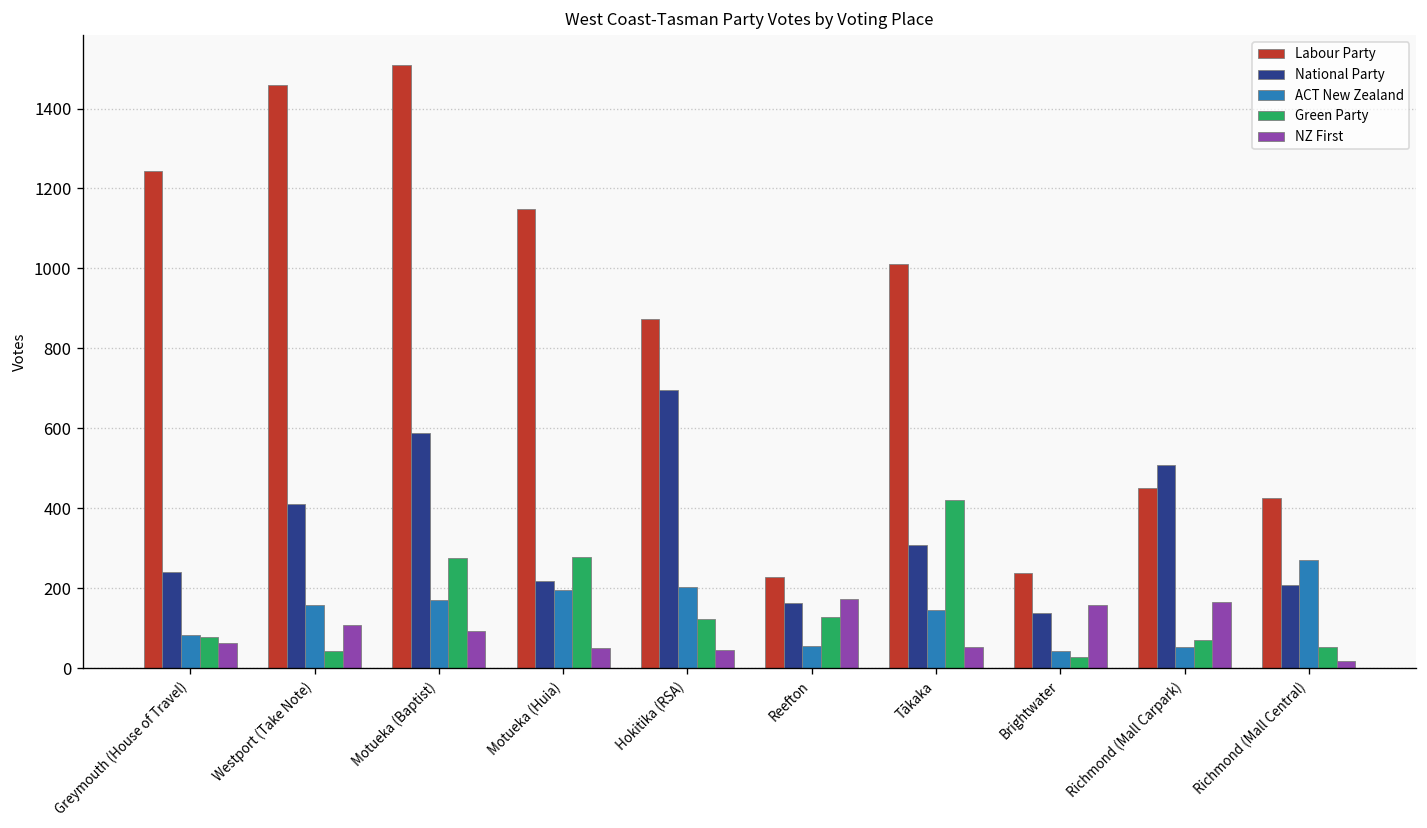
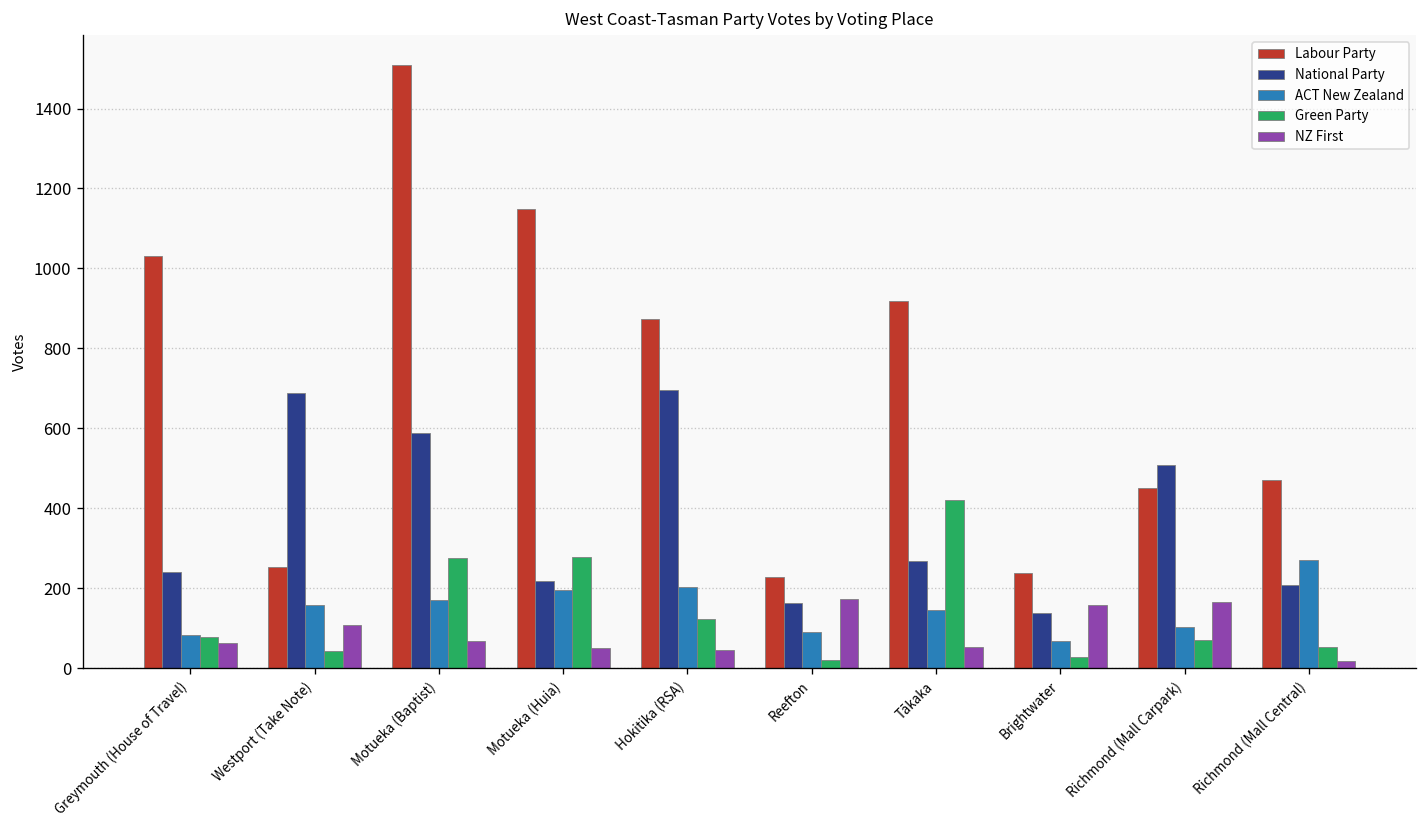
  {
    "Labour Party": {
-     "Greymouth (House of Travel)": 1240,
-     "Westport (Take Note)": 1460,
+     "Greymouth (House of Travel)": 1030,
+     "Westport (Take Note)": 250,
      "Motueka (Baptist)": 1510,
      "Motueka (Huia)": 1150,
      "Hokitika (RSA)": 870,
      "Reefton": 230,
-     "Tākaka": 1010,
+     "Tākaka": 920,
      "Brightwater": 240,
      "Richmond (Mall Carpark)": 450,
-     "Richmond (Mall Central)": 430
+     "Richmond (Mall Central)": 470
    },
    "National Party": {
      "Greymouth (House of Travel)": 240,
-     "Westport (Take Note)": 410,
+     "Westport (Take Note)": 690,
      "Motueka (Baptist)": 590,
      "Motueka (Huia)": 220,
      "Hokitika (RSA)": 700,
      "Reefton": 160,
-     "Tākaka": 310,
+     "Tākaka": 270,
      "Brightwater": 140,
      "Richmond (Mall Carpark)": 510,
      "Richmond (Mall Central)": 210
    },
    "ACT New Zealand": {
      "Greymouth (House of Travel)": 80,
      "Westport (Take Note)": 160,
      "Motueka (Baptist)": 170,
      "Motueka (Huia)": 200,
      "Hokitika (RSA)": 200,
-     "Reefton": 60,
+     "Reefton": 90,
      "Tākaka": 150,
-     "Brightwater": 40,
-     "Richmond (Mall Carpark)": 50,
+     "Brightwater": 70,
+     "Richmond (Mall Carpark)": 100,
      "Richmond (Mall Central)": 270
    },
    "Green Party": {
      "Greymouth (House of Travel)": 80,
      "Westport (Take Note)": 40,
      "Motueka (Baptist)": 280,
      "Motueka (Huia)": 280,
      "Hokitika (RSA)": 120,
-     "Reefton": 130,
+     "Reefton": 20,
      "Tākaka": 420,
      "Brightwater": 30,
      "Richmond (Mall Carpark)": 70,
      "Richmond (Mall Central)": 50
    },
    "NZ First": {
      "Greymouth (House of Travel)": 60,
      "Westport (Take Note)": 110,
-     "Motueka (Baptist)": 90,
+     "Motueka (Baptist)": 70,
      "Motueka (Huia)": 50,
      "Hokitika (RSA)": 50,
      "Reefton": 170,
      "Tākaka": 50,
      "Brightwater": 160,
      "Richmond (Mall Carpark)": 170,
      "Richmond (Mall Central)": 20
    }
  }
